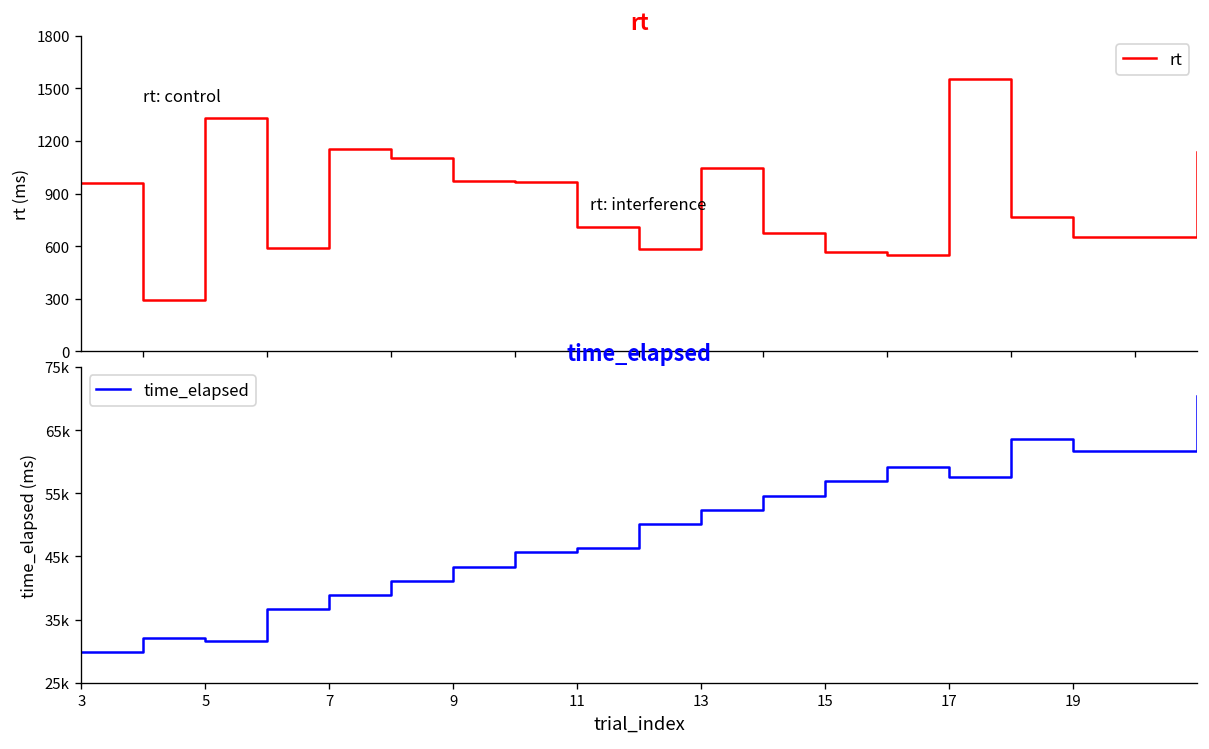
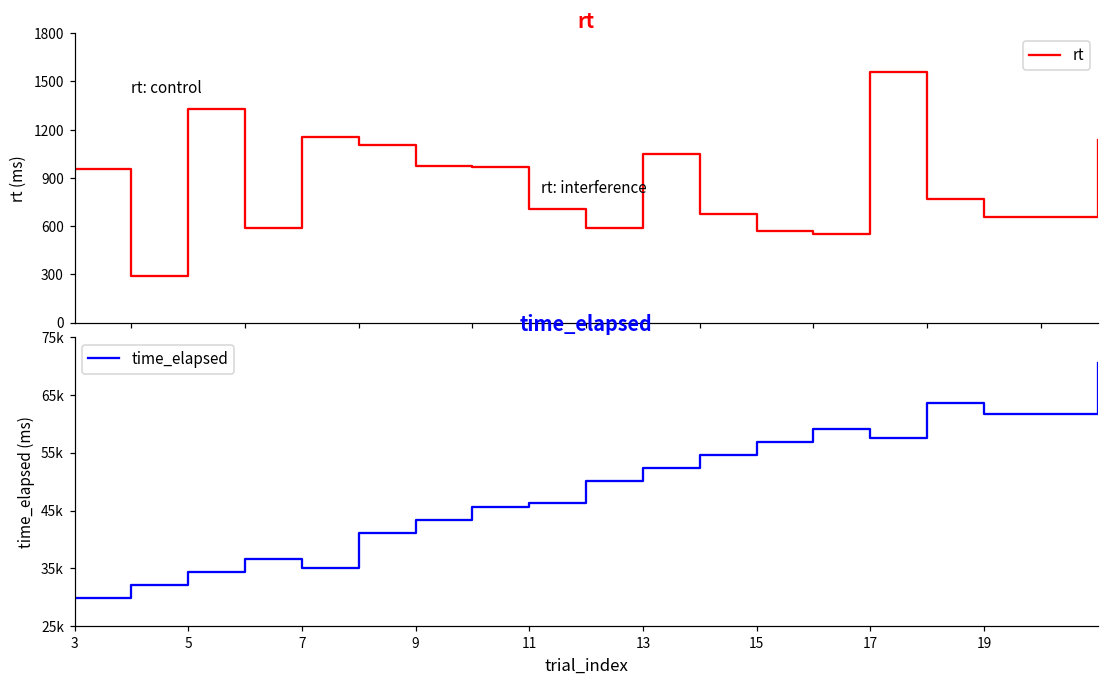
  {
    "time_elapsed": {
      "3": 30000,
-     "5": 32000,
-     "7": 39000,
+     "5": 34000,
+     "7": 35000,
      "9": 43000,
      "11": 46000,
      "13": 52000,
      "15": 57000,
      "17": 58000,
      "19": 62000
    }
  }
